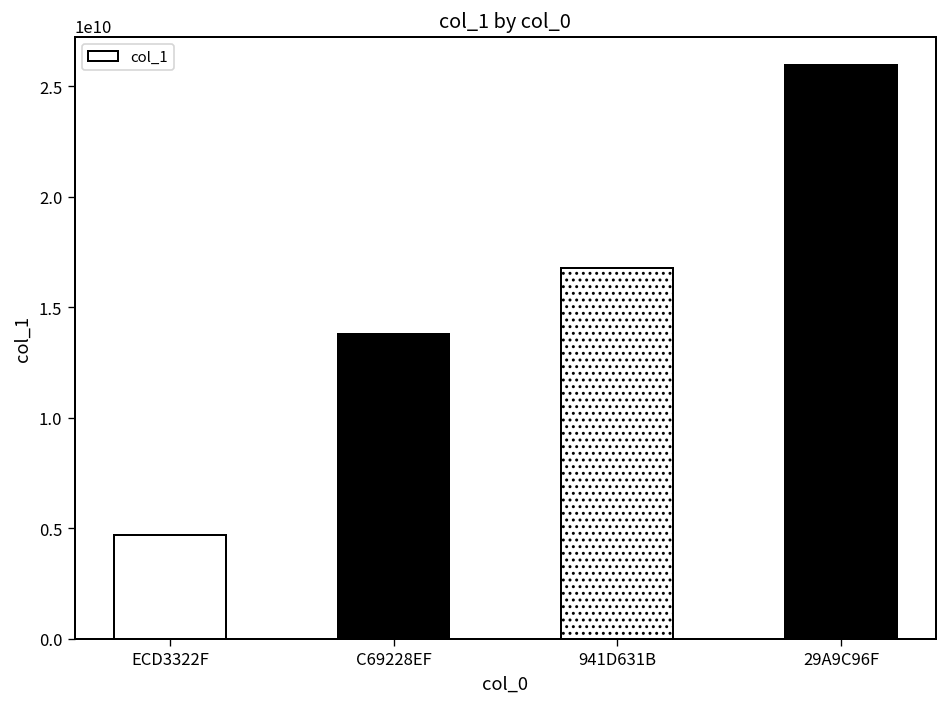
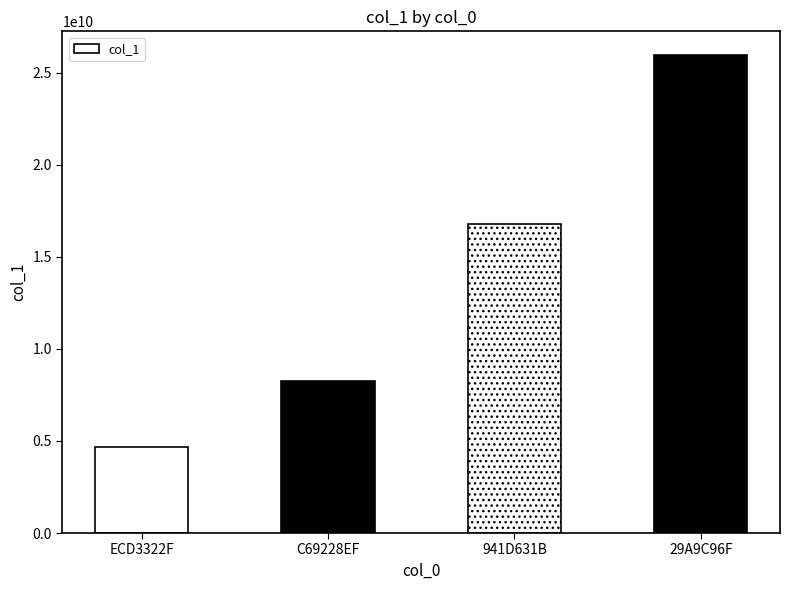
  {
    "ECD3322F": 4700000000,
-   "C69228EF": 13800000000,
+   "C69228EF": 8300000000,
    "941D631B": 16800000000,
    "29A9C96F": 26000000000
  }
